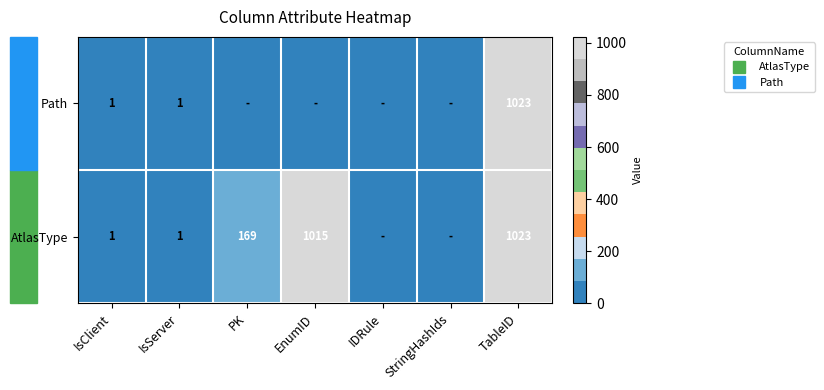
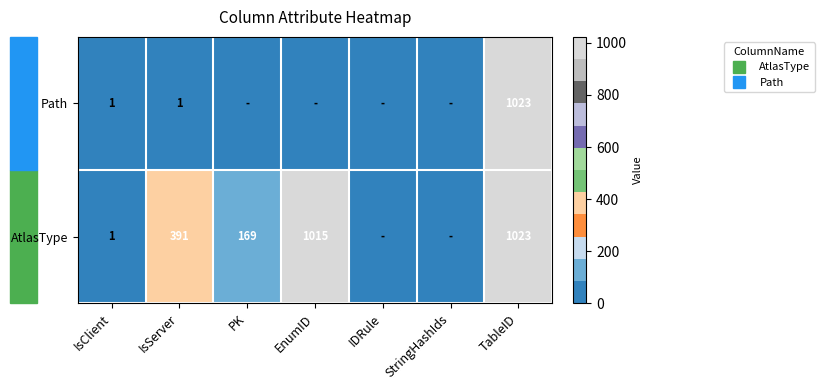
  {
    "Path": {
      "IsClient": 1,
      "IsServer": 1
    },
    "AtlasType": {
      "IsClient": 1,
-     "IsServer": 1,
+     "IsServer": 391,
      "PK": 169
    }
  }
